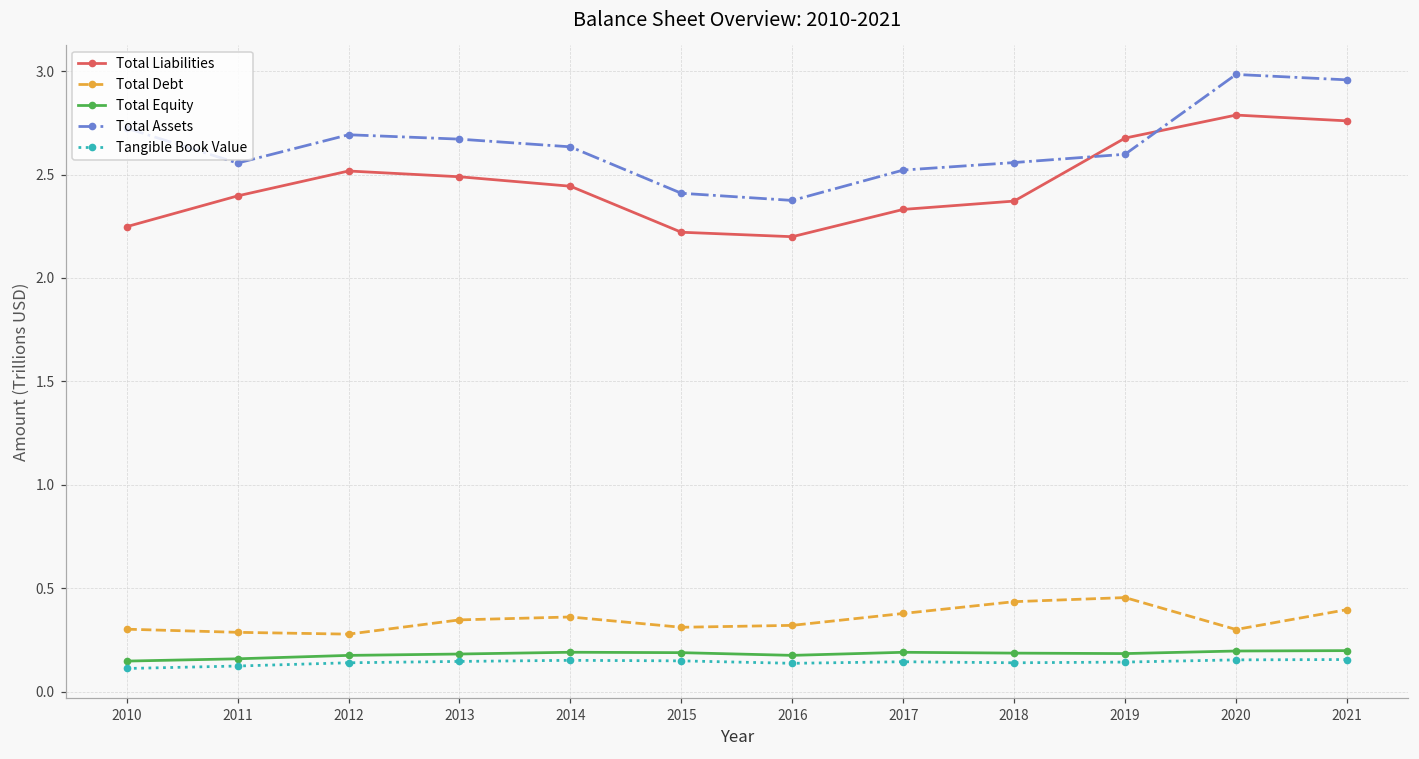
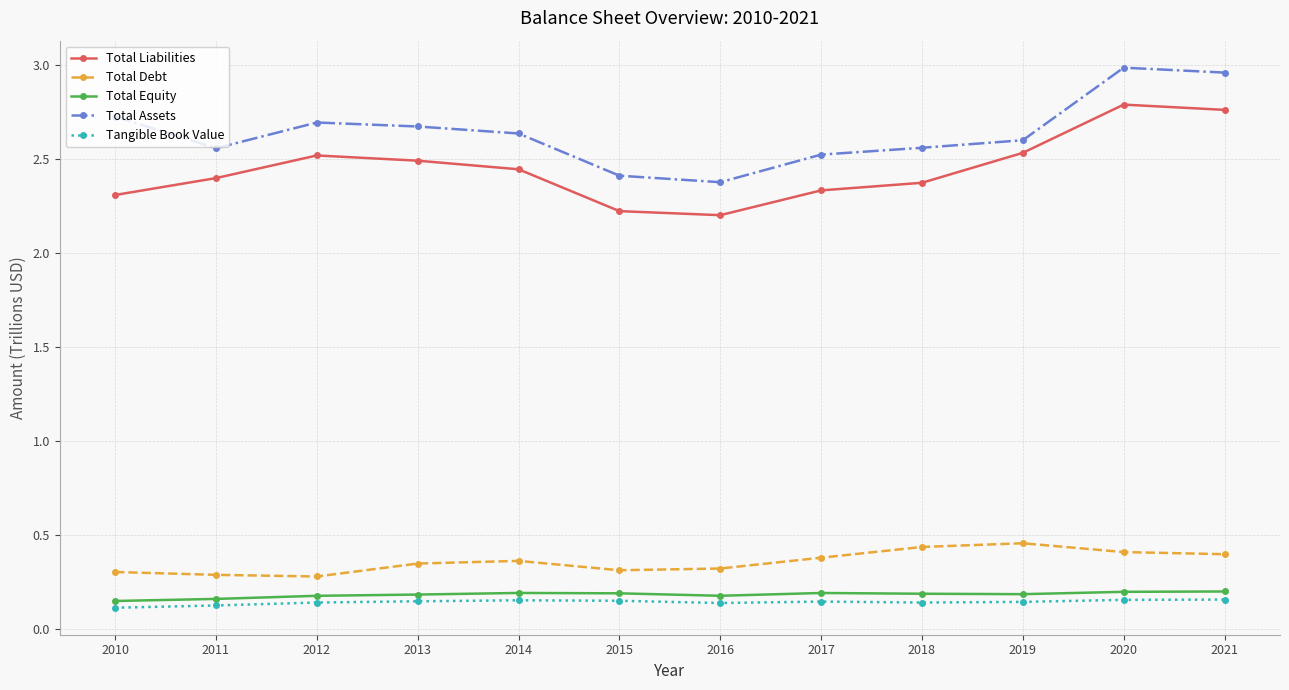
  {
    "Total Liabilities": {
-     "2010": 2.25,
+     "2010": 2.31,
      "2011": 2.40,
      "2012": 2.52,
      "2013": 2.49,
      "2014": 2.44,
      "2015": 2.22,
      "2016": 2.20,
      "2017": 2.33,
      "2018": 2.37,
-     "2019": 2.68,
+     "2019": 2.53,
      "2020": 2.79,
      "2021": 2.76
    },
    "Total Debt": {
      "2010": 0.30,
      "2011": 0.29,
      "2012": 0.28,
      "2013": 0.35,
      "2014": 0.36,
      "2015": 0.31,
      "2016": 0.32,
      "2017": 0.38,
      "2018": 0.43,
      "2019": 0.45,
-     "2020": 0.30,
+     "2020": 0.41,
      "2021": 0.40
    },
    "Total Equity": {
      "2010": 0.15,
      "2011": 0.16,
      "2012": 0.18,
      "2013": 0.18,
      "2014": 0.19,
      "2015": 0.19,
      "2016": 0.18,
      "2017": 0.19,
      "2018": 0.19,
      "2019": 0.18,
      "2020": 0.20,
      "2021": 0.20
    },
    "Total Assets": {
      "2011": 2.56,
      "2012": 2.69,
      "2013": 2.67,
      "2014": 2.63,
      "2015": 2.41,
      "2016": 2.37,
      "2017": 2.52,
      "2018": 2.56,
      "2019": 2.60,
      "2020": 2.98,
      "2021": 2.96
    },
    "Tangible Book Value": {
      "2010": 0.11,
      "2011": 0.12,
      "2012": 0.14,
      "2013": 0.15,
      "2014": 0.15,
      "2015": 0.15,
      "2016": 0.14,
      "2017": 0.14,
      "2018": 0.14,
      "2019": 0.14,
      "2020": 0.15,
      "2021": 0.16
    }
  }
